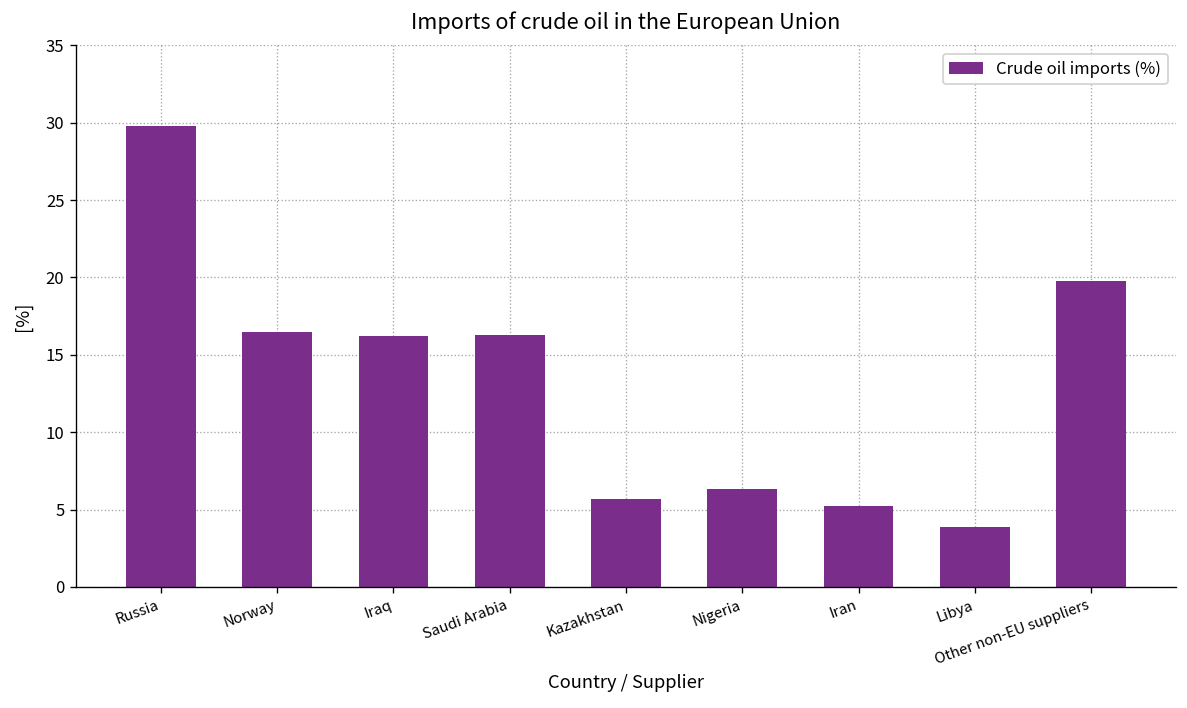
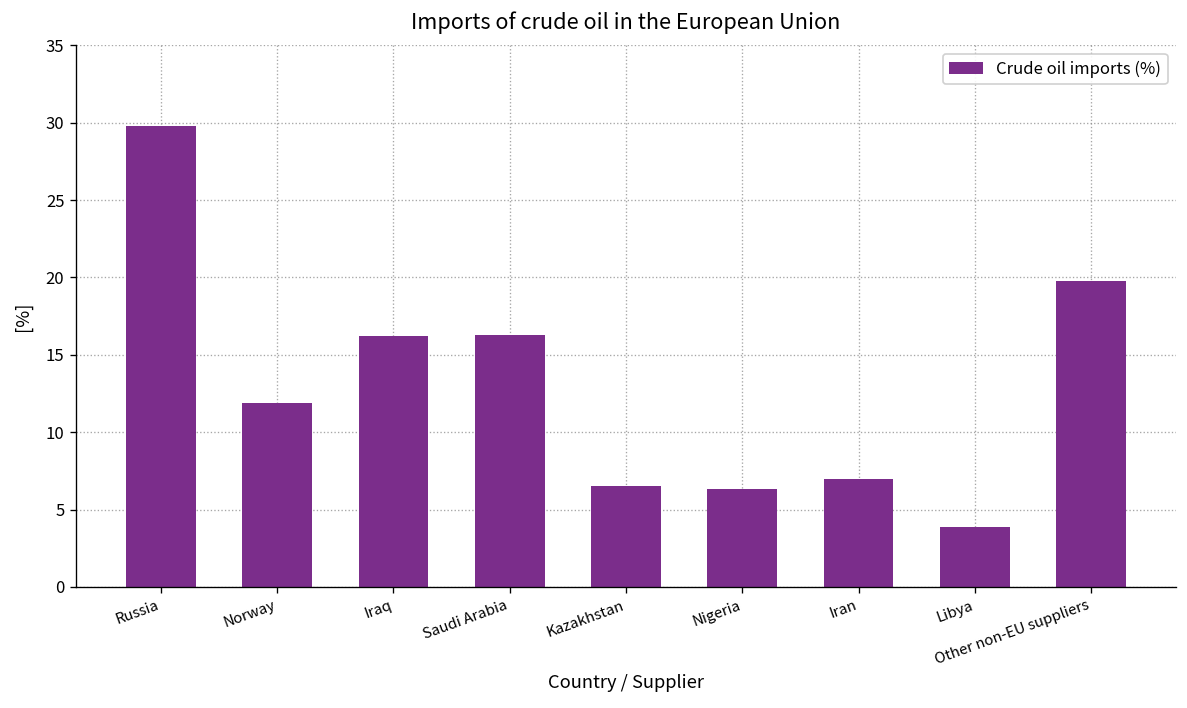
  {
    "Russia": 29.8,
-   "Norway": 16.5,
+   "Norway": 11.9,
    "Iraq": 16.2,
    "Saudi Arabia": 16.3,
-   "Kazakhstan": 5.7,
+   "Kazakhstan": 6.5,
    "Nigeria": 6.3,
-   "Iran": 5.2,
+   "Iran": 7.0,
    "Libya": 3.9,
    "Other non-EU suppliers": 19.8
  }
